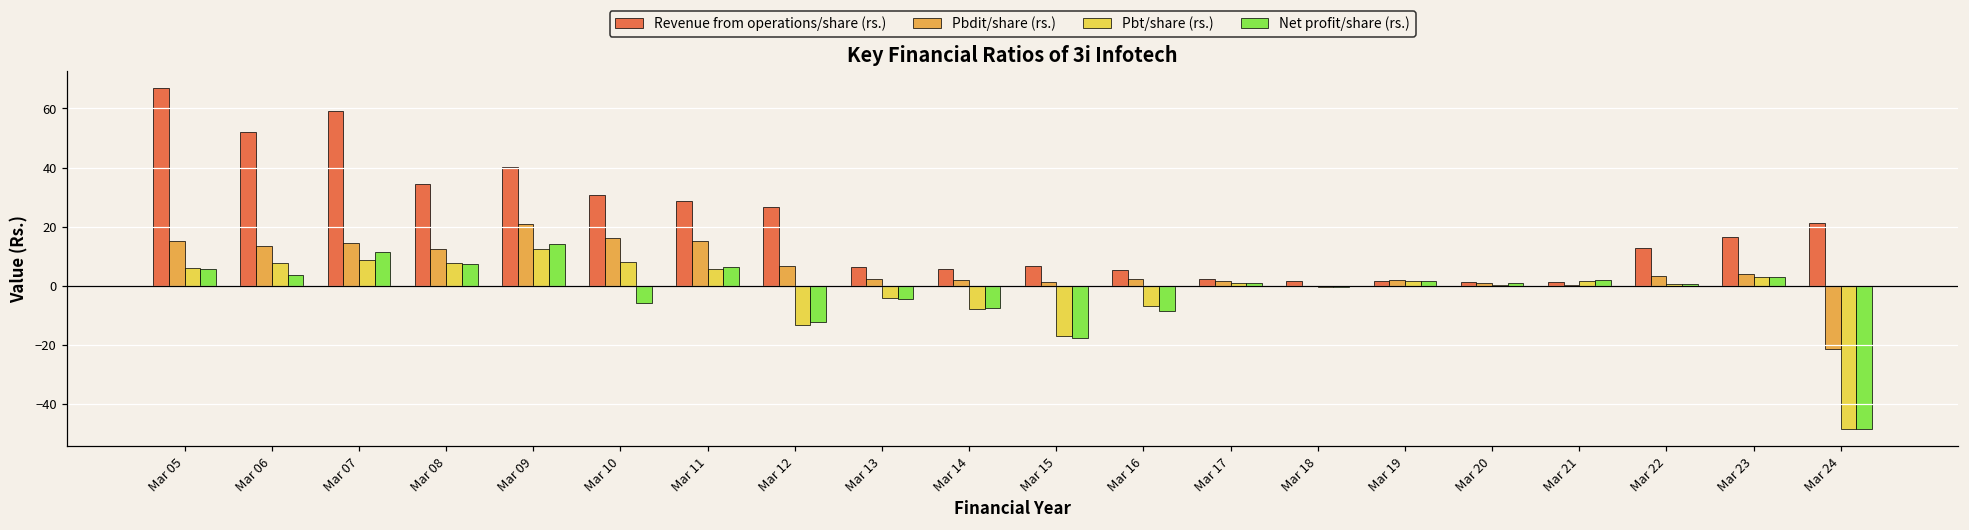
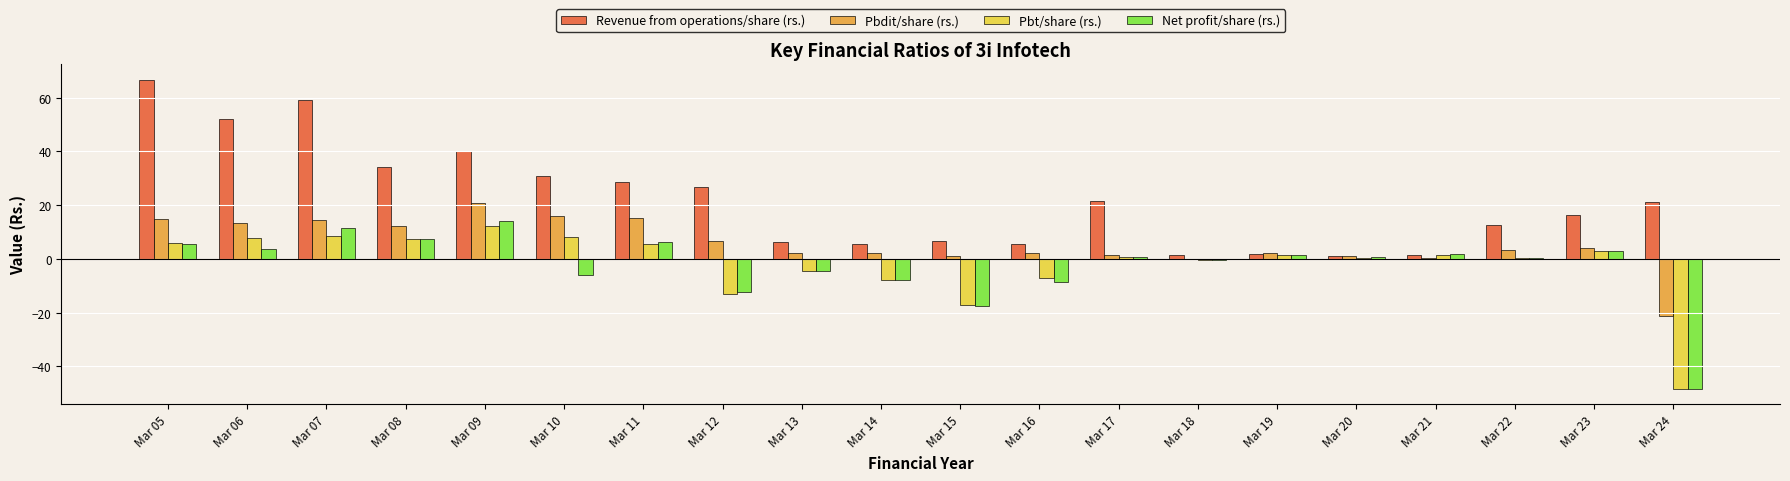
  {
    "Revenue from operations/share (rs.)": {
      "Mar 05": 67,
      "Mar 06": 52,
      "Mar 07": 59,
      "Mar 08": 34,
      "Mar 09": 40,
      "Mar 10": 31,
      "Mar 11": 29,
      "Mar 12": 27,
      "Mar 13": 6,
      "Mar 14": 6,
      "Mar 15": 7,
      "Mar 16": 5,
-     "Mar 17": 2,
+     "Mar 17": 21,
      "Mar 18": 1,
      "Mar 19": 2,
      "Mar 20": 1,
      "Mar 21": 1,
      "Mar 22": 13,
      "Mar 23": 16,
      "Mar 24": 21
    },
    "Net profit/share (rs.)": {
      "Mar 05": 6,
      "Mar 06": 4,
      "Mar 07": 11,
      "Mar 08": 7,
      "Mar 09": 14,
      "Mar 10": -6,
      "Mar 11": 6,
      "Mar 12": -12,
      "Mar 13": -4,
      "Mar 14": -8,
      "Mar 15": -18,
      "Mar 16": -8,
      "Mar 19": 2,
      "Mar 21": 2,
      "Mar 23": 3,
      "Mar 24": -48
    }
  }
